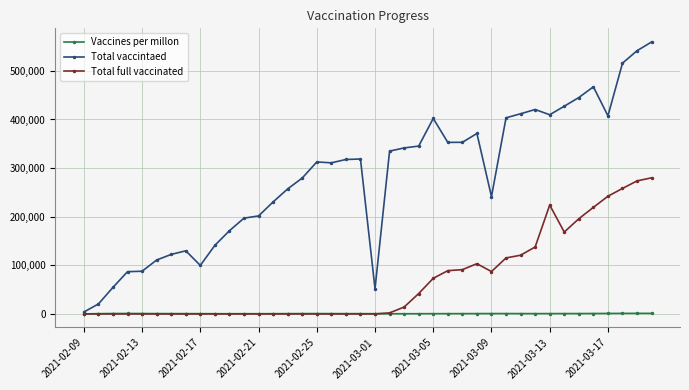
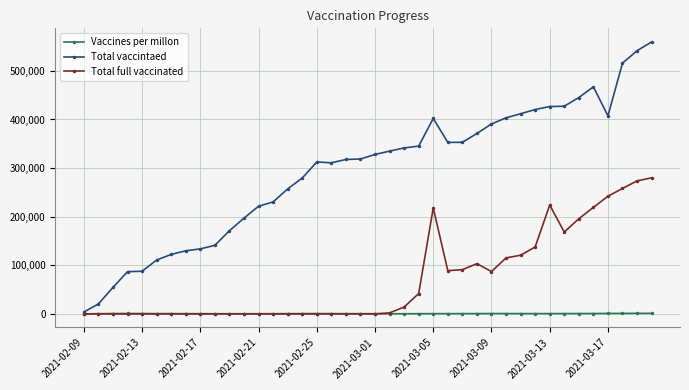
  {
    "Vaccines per millon": {
      "2021-03-05": "0",
      "2021-03-09": "0",
      "2021-03-13": "0",
      "2021-03-17": "0"
    },
    "Total vaccintaed": {
      "2021-02-13": "90,000",
-     "2021-02-17": "100,000",
-     "2021-02-21": "200,000",
+     "2021-02-17": "130,000",
+     "2021-02-21": "220,000",
      "2021-02-25": "310,000",
-     "2021-03-01": "50,000",
+     "2021-03-01": "330,000",
      "2021-03-05": "400,000",
-     "2021-03-09": "240,000",
-     "2021-03-13": "410,000",
+     "2021-03-09": "390,000",
+     "2021-03-13": "430,000",
      "2021-03-17": "410,000"
    },
    "Total full vaccinated": {
-     "2021-03-05": "70,000",
+     "2021-03-05": "220,000",
      "2021-03-09": "90,000",
      "2021-03-13": "220,000",
      "2021-03-17": "240,000"
    }
  }
